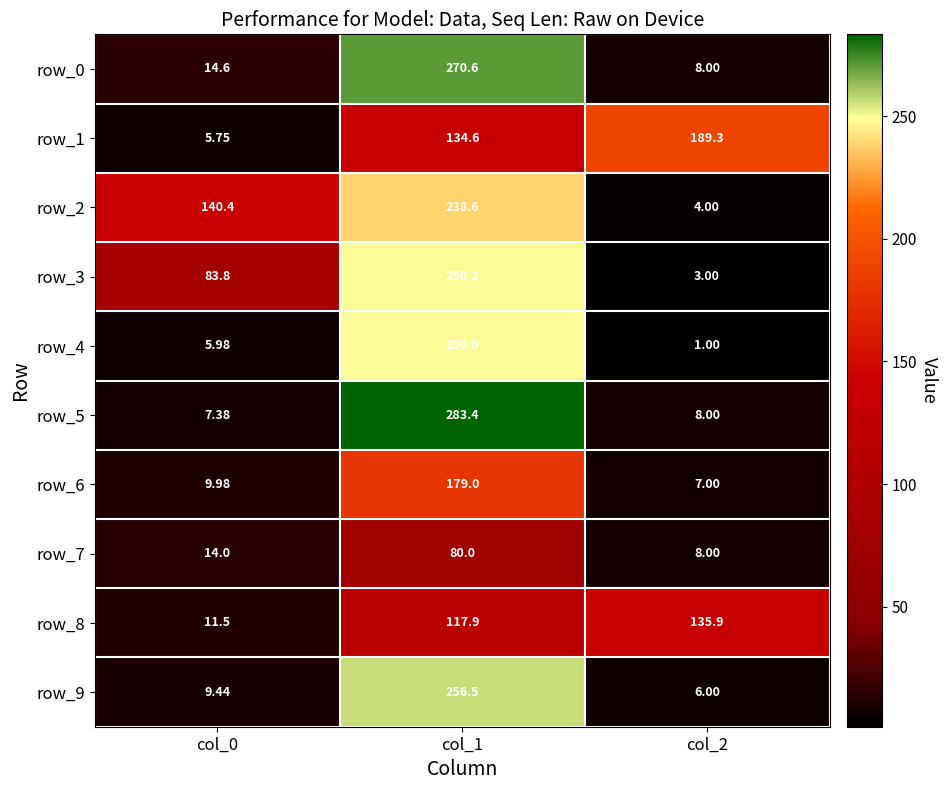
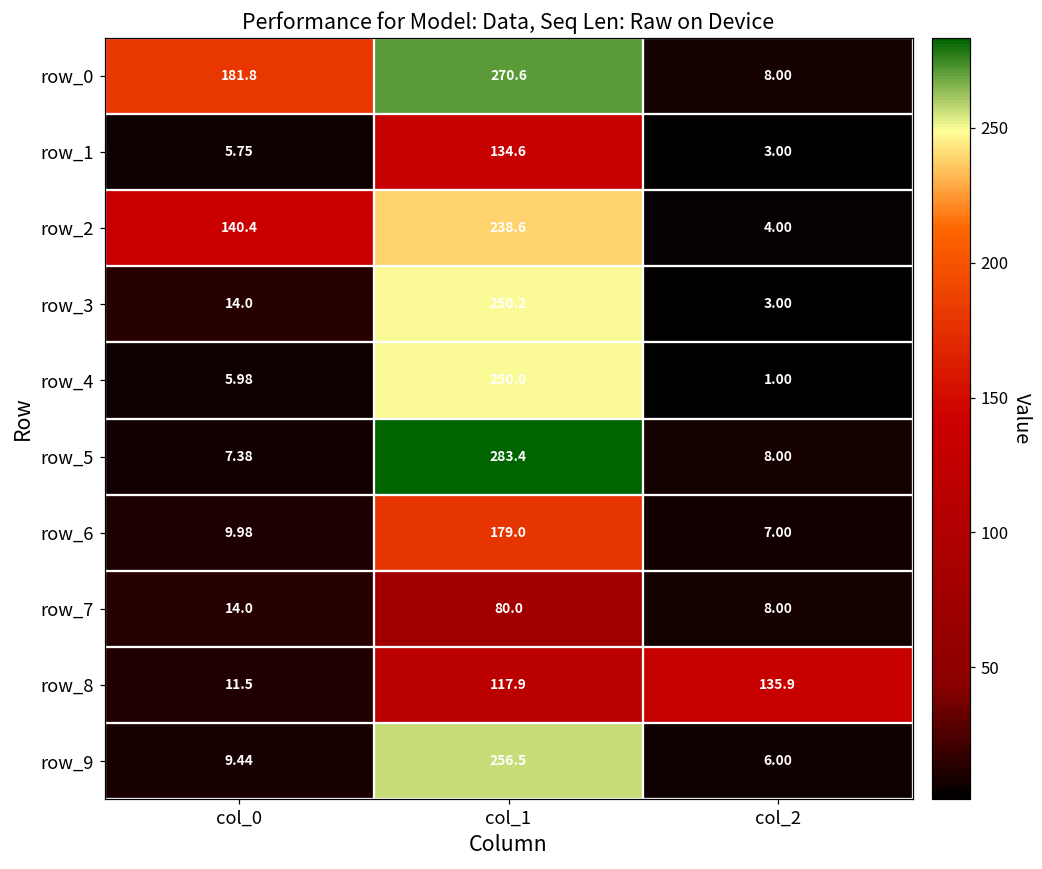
  {
    "row_0": {
-     "col_0": 14.6,
+     "col_0": 181.8,
      "col_1": 270.6,
      "col_2": 8.00
    },
    "row_1": {
      "col_0": 5.75,
      "col_1": 134.6,
-     "col_2": 189.3
+     "col_2": 3.00
    },
    "row_2": {
      "col_0": 140.4,
      "col_1": 238.6,
      "col_2": 4.00
    },
    "row_3": {
-     "col_0": 83.8,
+     "col_0": 14.0,
      "col_1": 250.2,
      "col_2": 3.00
    },
    "row_4": {
      "col_0": 5.98,
      "col_1": 250.0,
      "col_2": 1.00
    },
    "row_5": {
      "col_0": 7.38,
      "col_1": 283.4,
      "col_2": 8.00
    },
    "row_6": {
      "col_0": 9.98,
      "col_1": 179.0,
      "col_2": 7.00
    },
    "row_7": {
      "col_0": 14.0,
      "col_1": 80.0,
      "col_2": 8.00
    },
    "row_8": {
      "col_0": 11.5,
      "col_1": 117.9,
      "col_2": 135.9
    },
    "row_9": {
      "col_0": 9.44,
      "col_1": 256.5,
      "col_2": 6.00
    }
  }
